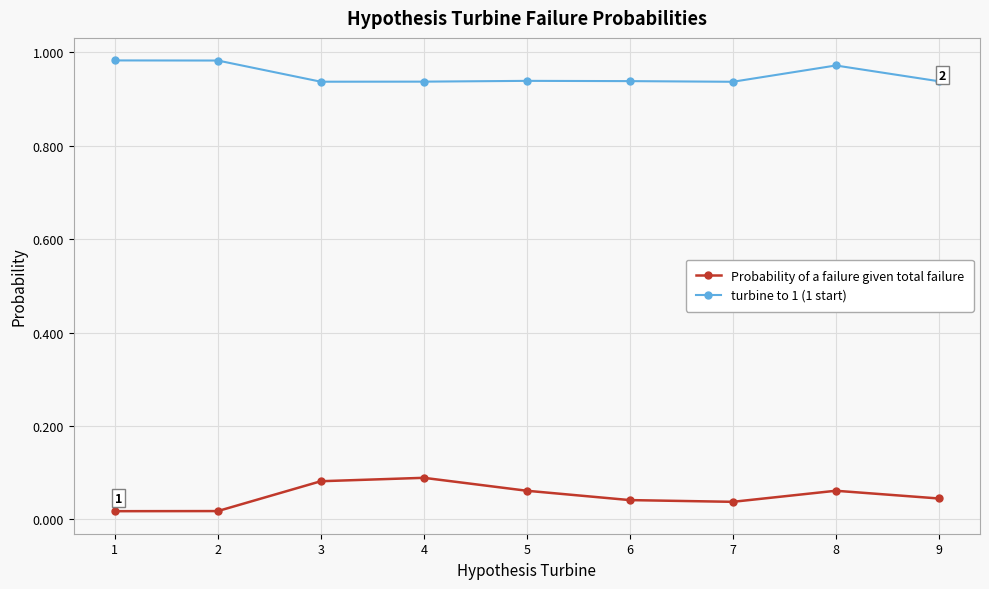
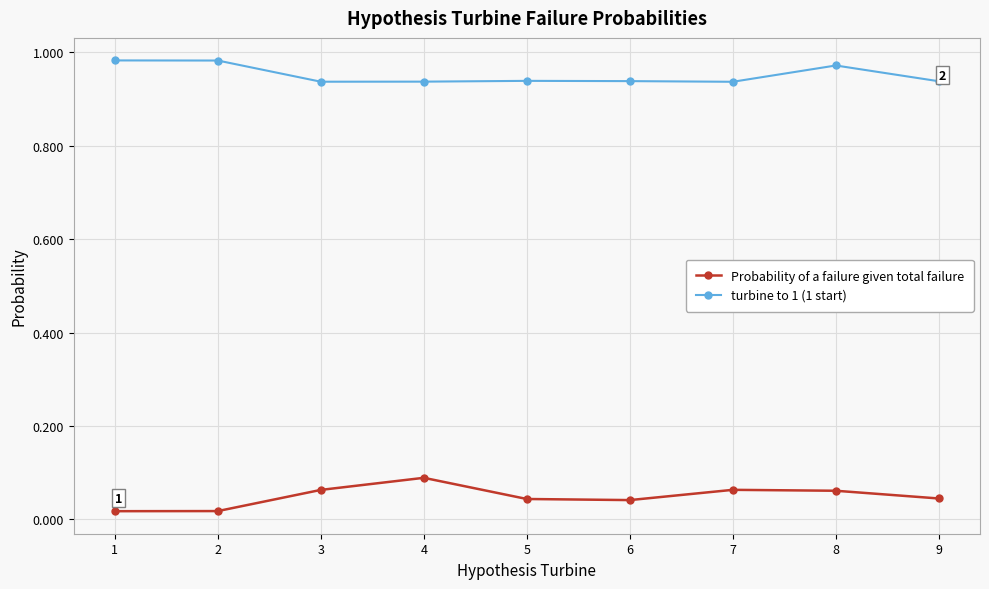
  {
    "Probability of a failure given total failure": {
      "2": 0.02,
-     "3": 0.08,
+     "3": 0.06,
      "4": 0.09,
-     "5": 0.06,
+     "5": 0.04,
      "6": 0.04,
-     "7": 0.04,
+     "7": 0.06,
      "8": 0.06,
      "9": 0.04
    },
    "turbine to 1 (1 start)": {
      "1": 0.98,
      "2": 0.98,
      "3": 0.94,
      "4": 0.94,
      "5": 0.94,
      "6": 0.94,
      "7": 0.94,
      "8": 0.97
    }
  }
